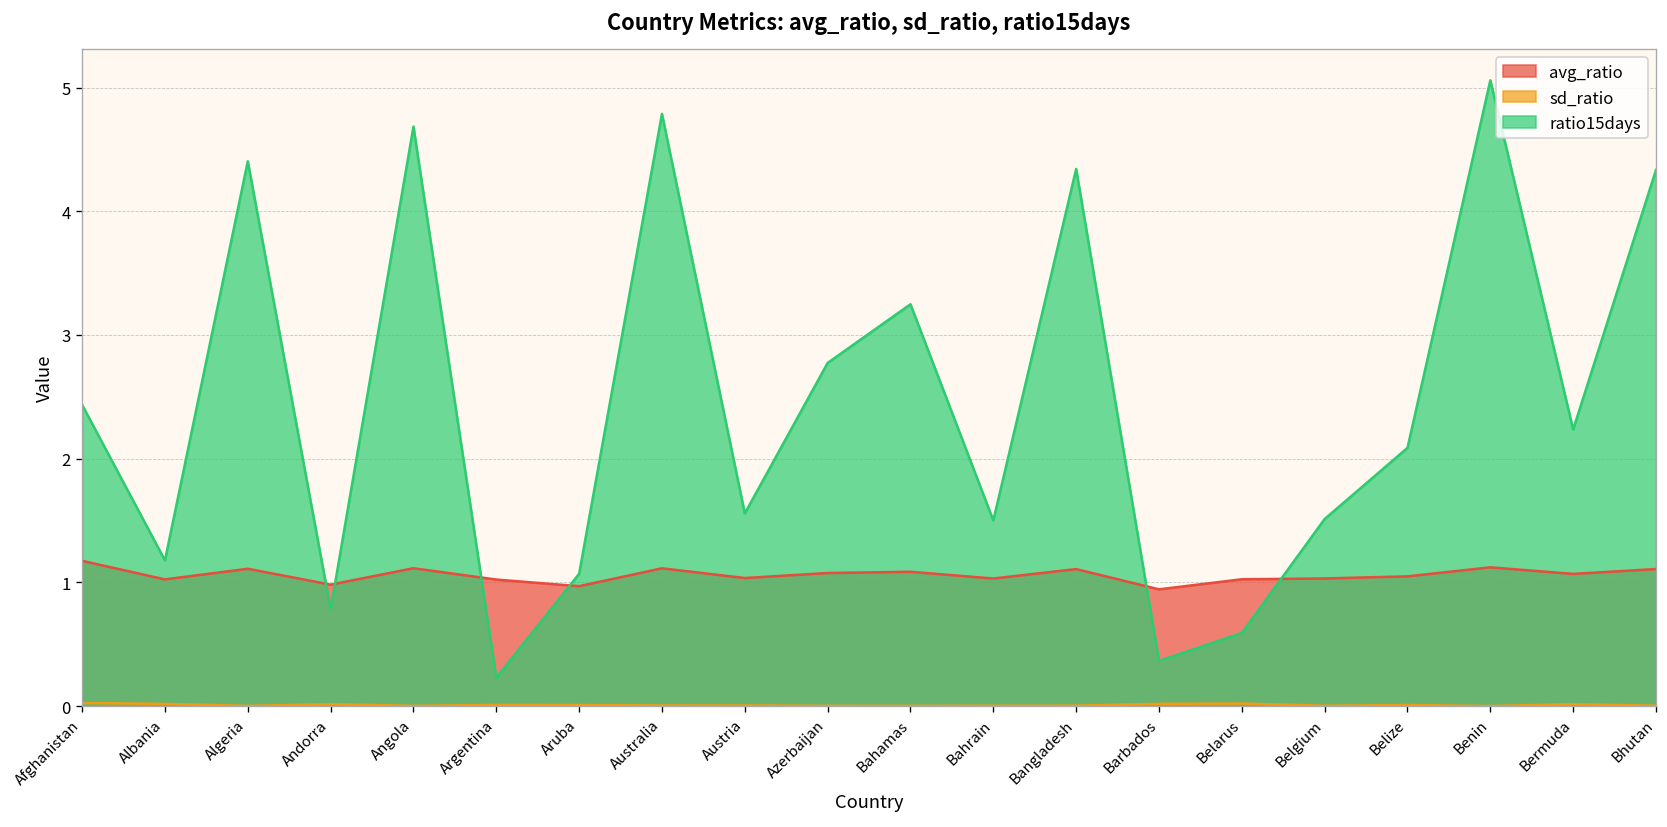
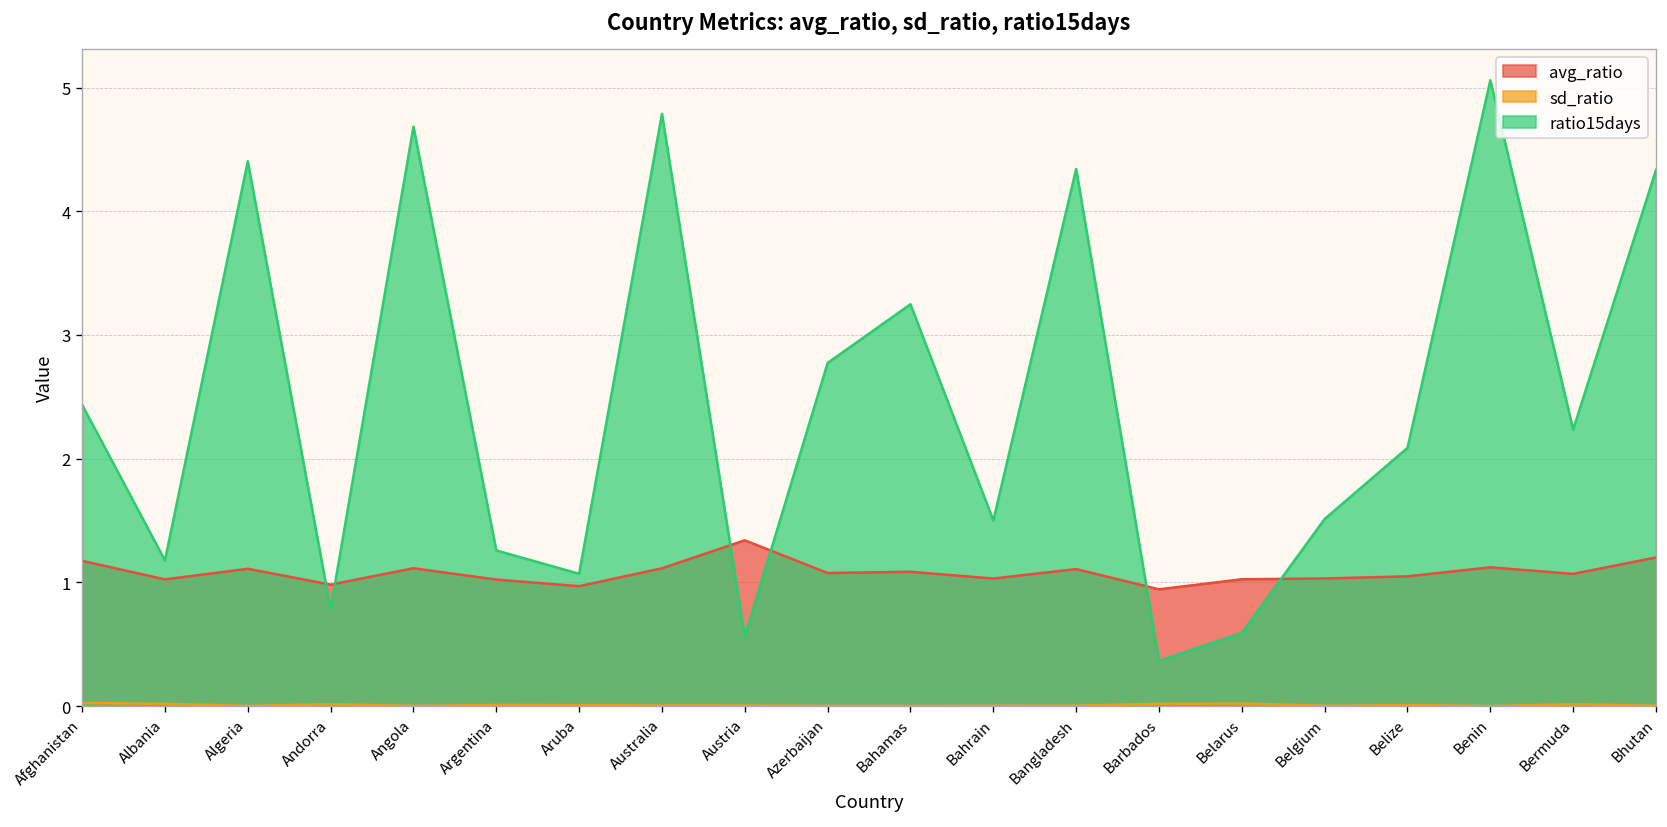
  {
    "avg_ratio": {
      "Afghanistan": 1.17,
      "Albania": 1.02,
      "Algeria": 1.11,
      "Andorra": 0.98,
      "Angola": 1.11,
      "Argentina": 1.02,
      "Aruba": 0.97,
      "Australia": 1.11,
-     "Austria": 1.04,
+     "Austria": 1.34,
      "Azerbaijan": 1.08,
      "Bahamas": 1.09,
      "Bahrain": 1.03,
      "Bangladesh": 1.11,
      "Barbados": 0.94,
      "Belarus": 1.03,
      "Belgium": 1.03,
      "Belize": 1.05,
      "Benin": 1.12,
      "Bermuda": 1.07,
-     "Bhutan": 1.11
+     "Bhutan": 1.20
    },
    "sd_ratio": {
      "Afghanistan": 0.03,
      "Albania": 0.02,
      "Algeria": 0.00,
      "Andorra": 0.02,
      "Angola": 0.00,
      "Argentina": 0.01,
      "Aruba": 0.01,
      "Australia": 0.01,
      "Austria": 0.01,
      "Azerbaijan": 0.00,
      "Bahamas": 0.00,
      "Bahrain": 0.00,
      "Bangladesh": 0.00,
      "Barbados": 0.02,
      "Belarus": 0.02,
      "Belgium": 0.00,
      "Belize": 0.01,
      "Benin": 0.00,
      "Bermuda": 0.02,
      "Bhutan": 0.00
    },
    "ratio15days": {
      "Afghanistan": 2.44,
      "Albania": 1.18,
      "Algeria": 4.40,
      "Andorra": 0.78,
      "Angola": 4.68,
-     "Argentina": 0.23,
+     "Argentina": 1.26,
      "Aruba": 1.07,
      "Australia": 4.79,
-     "Austria": 1.56,
+     "Austria": 0.56,
      "Azerbaijan": 2.77,
      "Bahamas": 3.25,
      "Bahrain": 1.50,
      "Bangladesh": 4.34,
      "Barbados": 0.37,
      "Belarus": 0.59,
      "Belgium": 1.51,
      "Belize": 2.09,
      "Benin": 5.06,
      "Bermuda": 2.24,
      "Bhutan": 4.33
    }
  }
